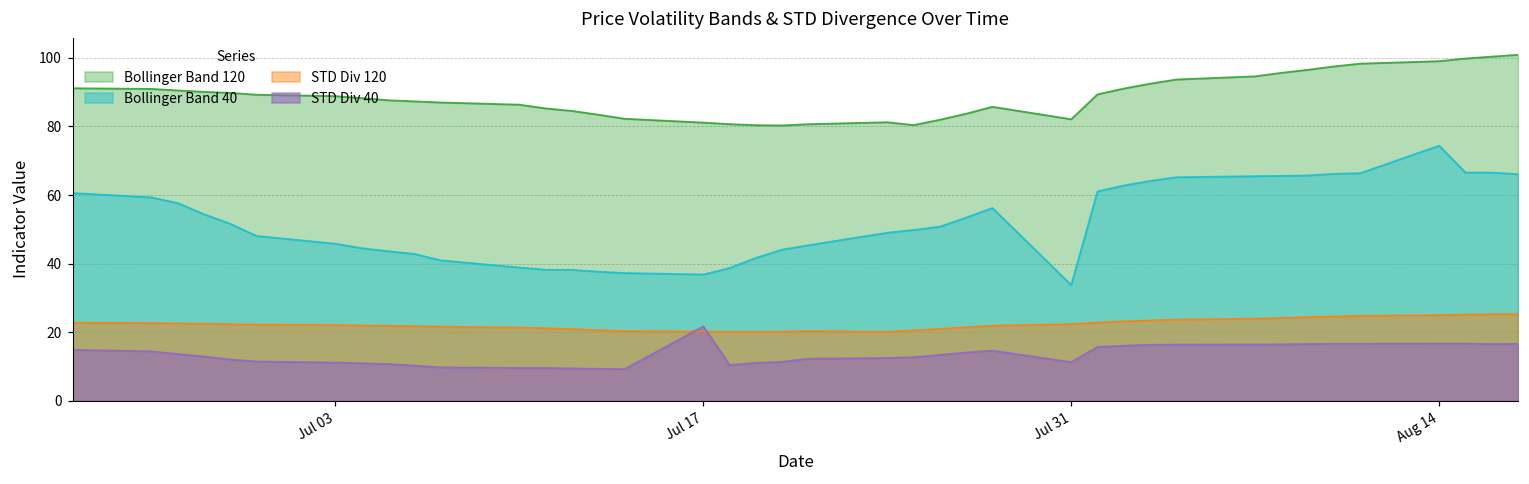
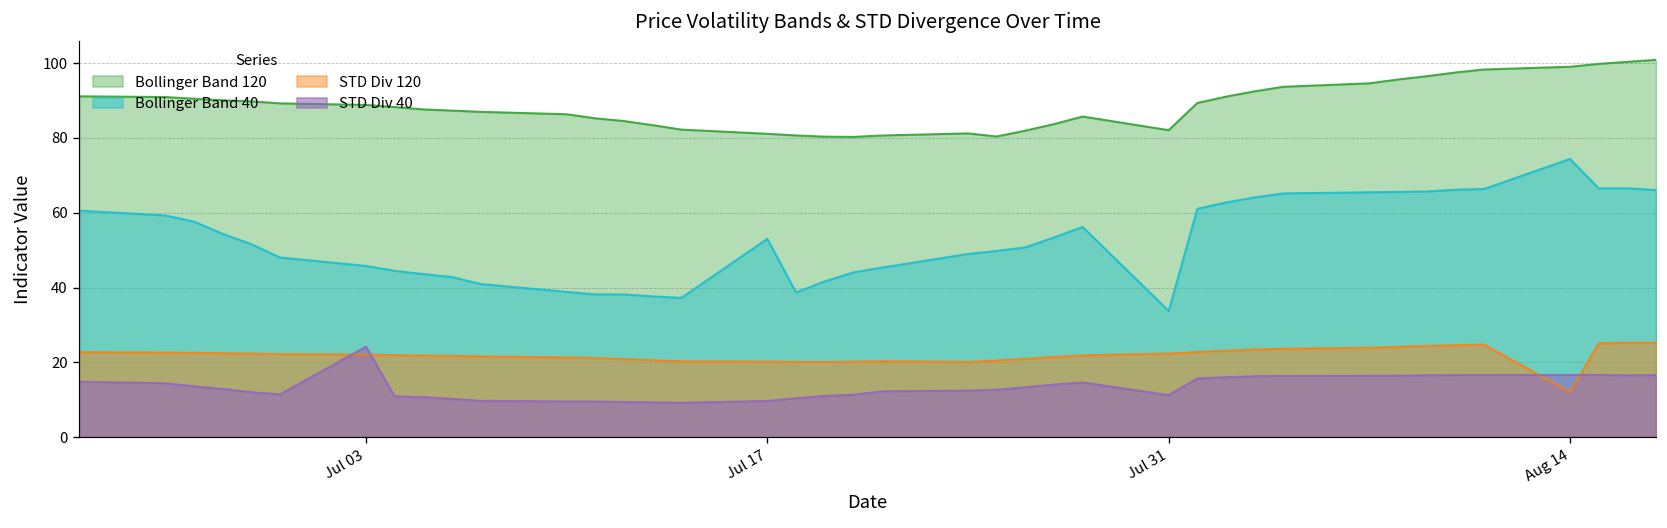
  {
    "Bollinger Band 120": {
      "Jul 03": 89,
      "Jul 17": 81,
      "Jul 31": 82,
      "Aug 14": 99
    },
    "Bollinger Band 40": {
      "Jul 03": 46,
-     "Jul 17": 37,
+     "Jul 17": 53,
      "Jul 31": 34,
      "Aug 14": 74
    },
    "STD Div 120": {
      "Jul 03": 22,
      "Jul 17": 20,
      "Jul 31": 22,
-     "Aug 14": 25
+     "Aug 14": 12
    },
    "STD Div 40": {
-     "Jul 03": 11,
-     "Jul 17": 22,
+     "Jul 03": 24,
+     "Jul 17": 10,
      "Jul 31": 11,
      "Aug 14": 17
    }
  }
